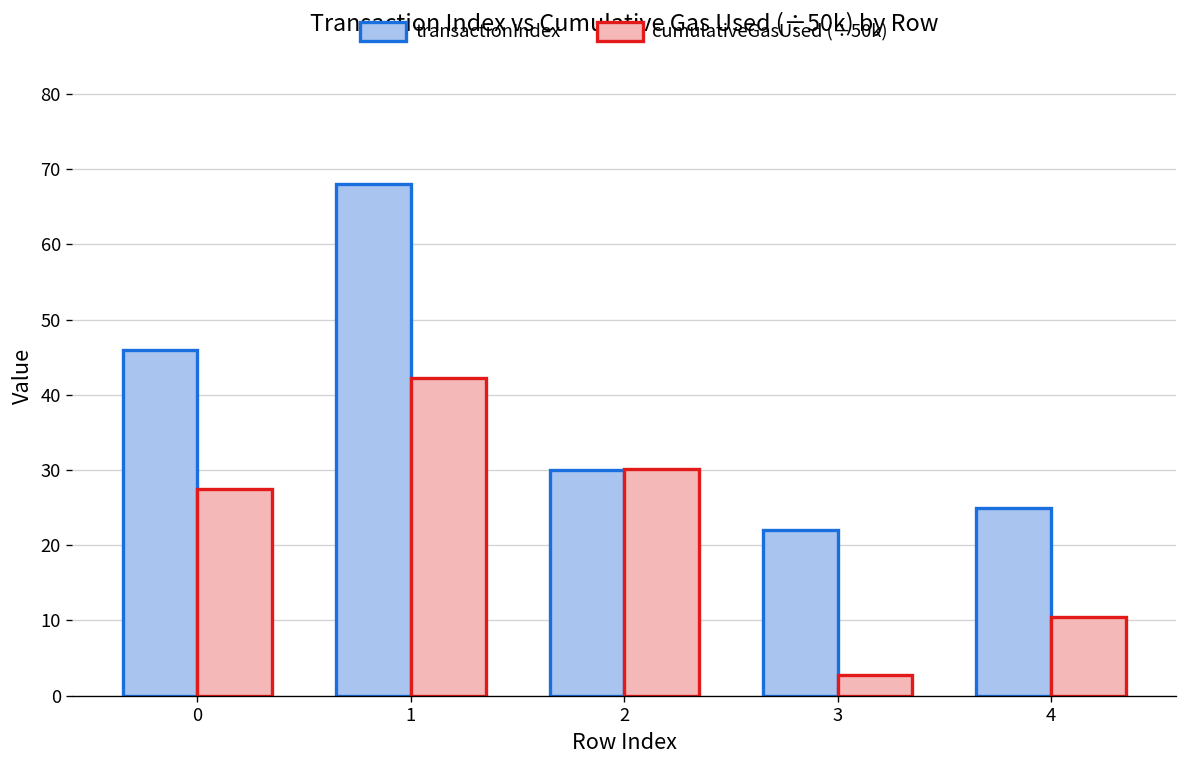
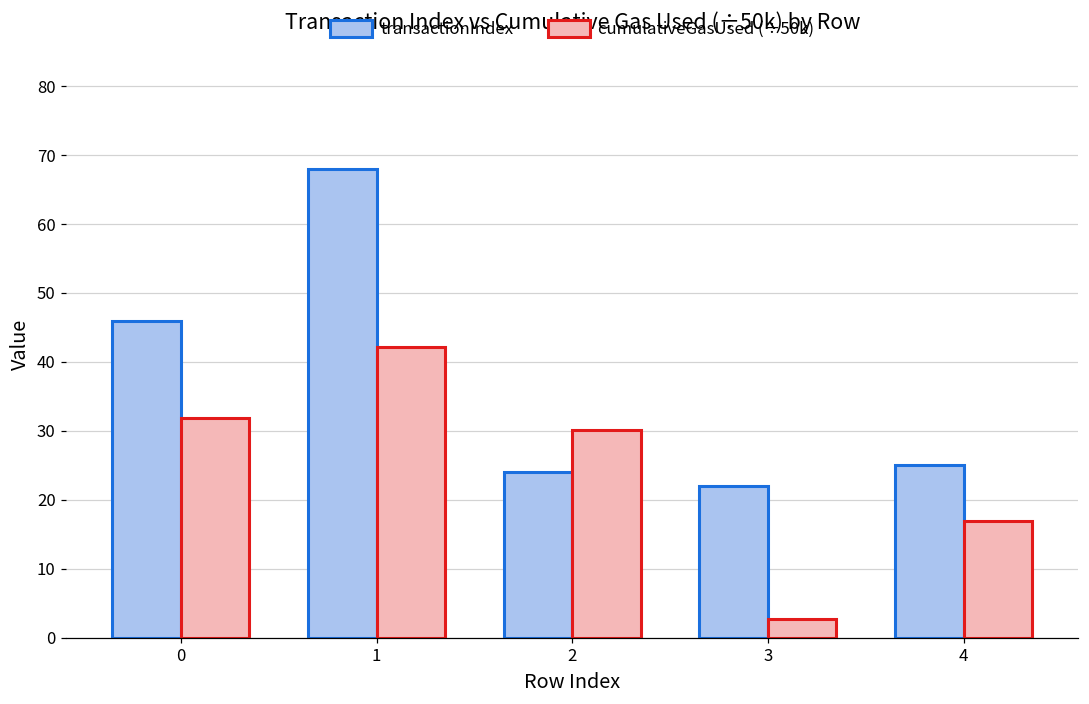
  {
    "transactionIndex": {
      "0": 46,
      "1": 68,
-     "2": 30,
+     "2": 24,
      "3": 22,
      "4": 25
    },
    "cumulativeGasUsed (÷50k)": {
-     "0": 28,
+     "0": 32,
      "1": 42,
      "2": 30,
      "3": 3,
-     "4": 10
+     "4": 17
    }
  }
